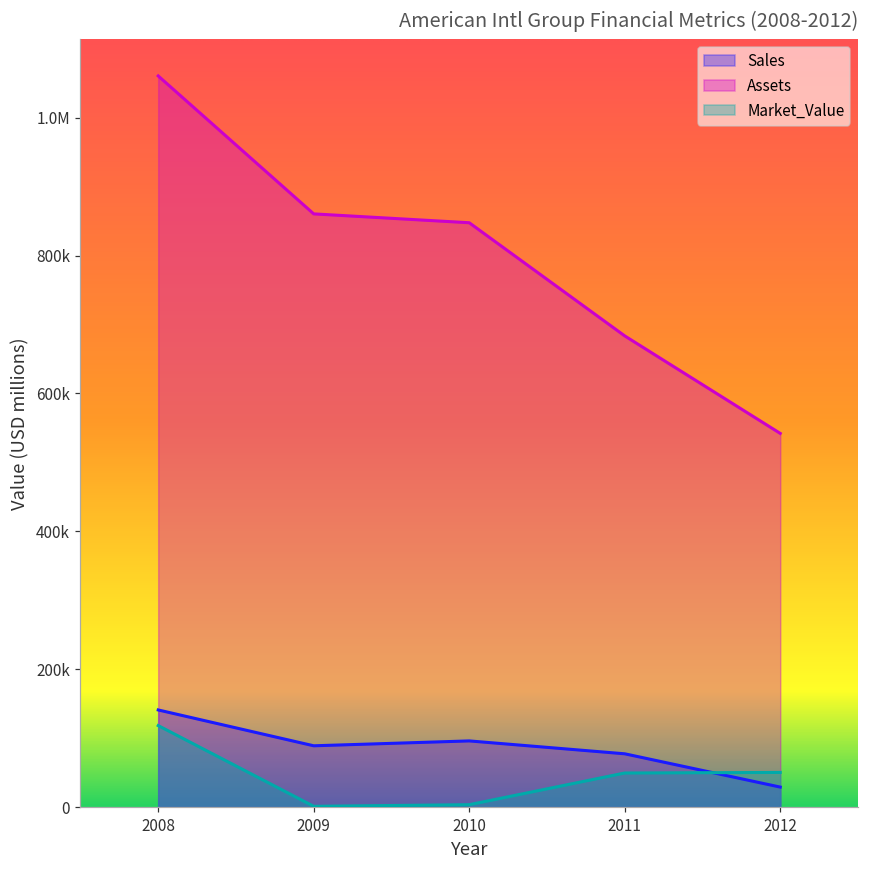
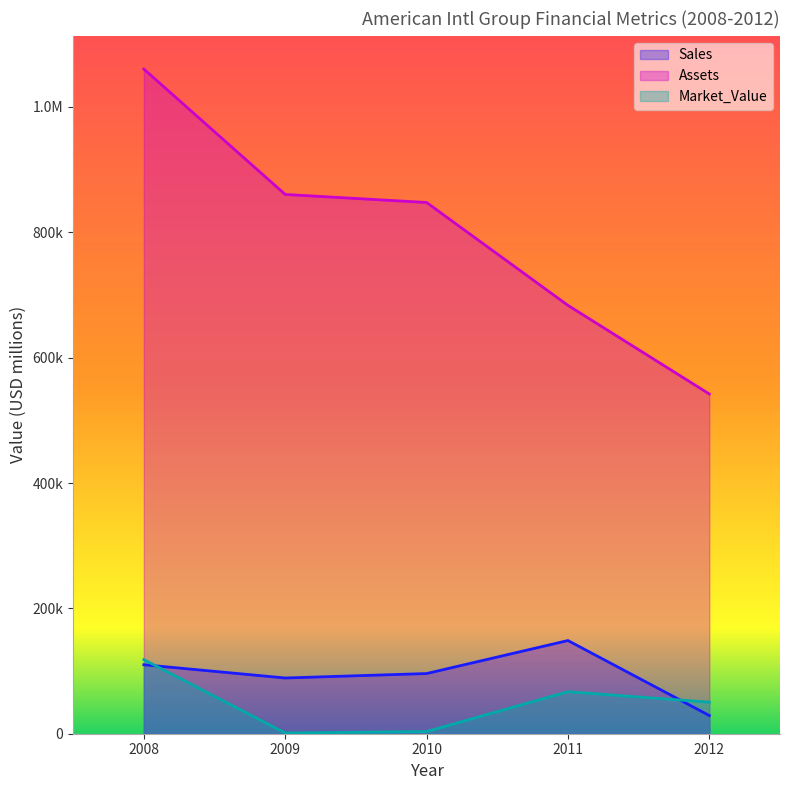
  {
    "Sales": {
-     "2008": 140000,
+     "2008": 110000,
      "2009": 90000,
      "2010": 100000,
-     "2011": 80000,
+     "2011": 150000,
      "2012": 30000
    },
    "Assets": {
      "2008": 1060000,
      "2009": 860000,
      "2010": 850000,
      "2011": 680000,
      "2012": 540000
    },
    "Market_Value": {
      "2008": 120000,
      "2009": 0,
      "2010": 0,
-     "2011": 50000,
+     "2011": 70000,
      "2012": 50000
    }
  }
